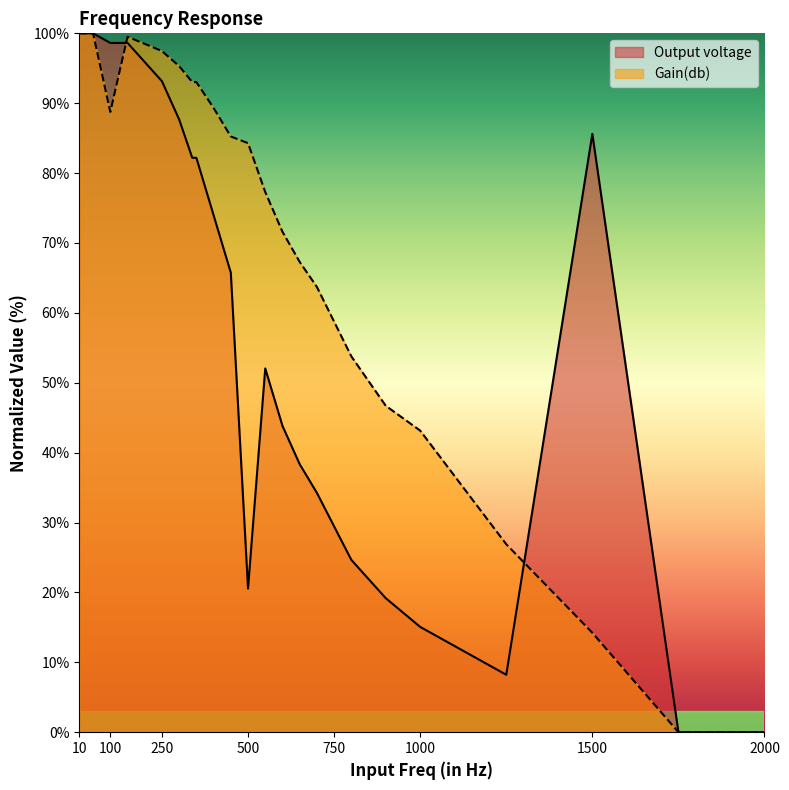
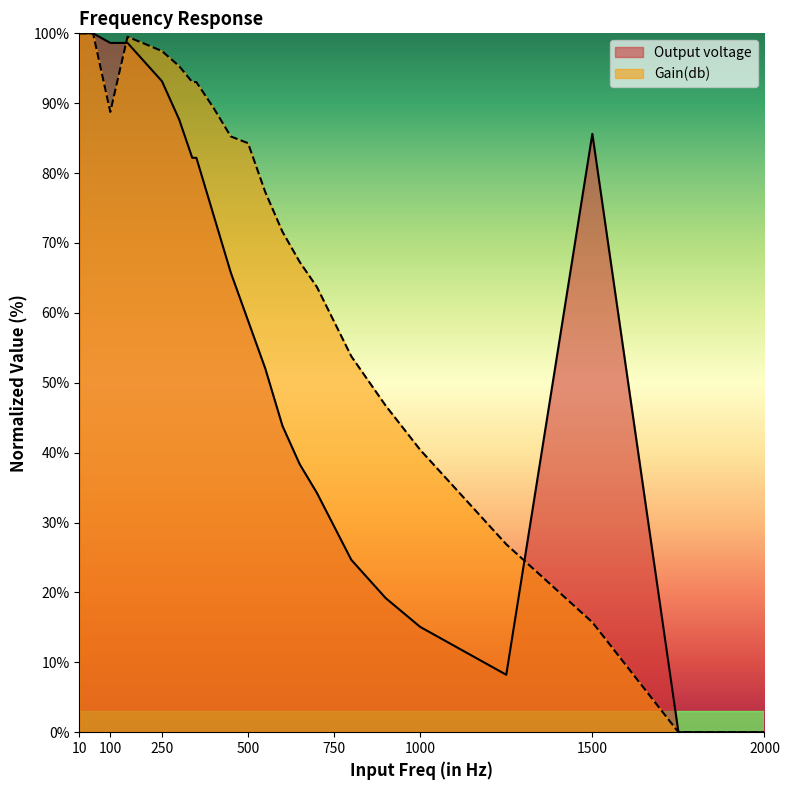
  {
    "Output voltage": {
      "100": "99%",
      "250": "93%",
-     "500": "21%",
+     "500": "59%",
      "1000": "15%",
      "1500": "86%"
    },
    "Gain(db)": {
      "100": "89%",
      "250": "97%",
      "500": "84%",
-     "1000": "43%",
-     "1500": "14%"
+     "1000": "40%",
+     "1500": "16%"
    }
  }
